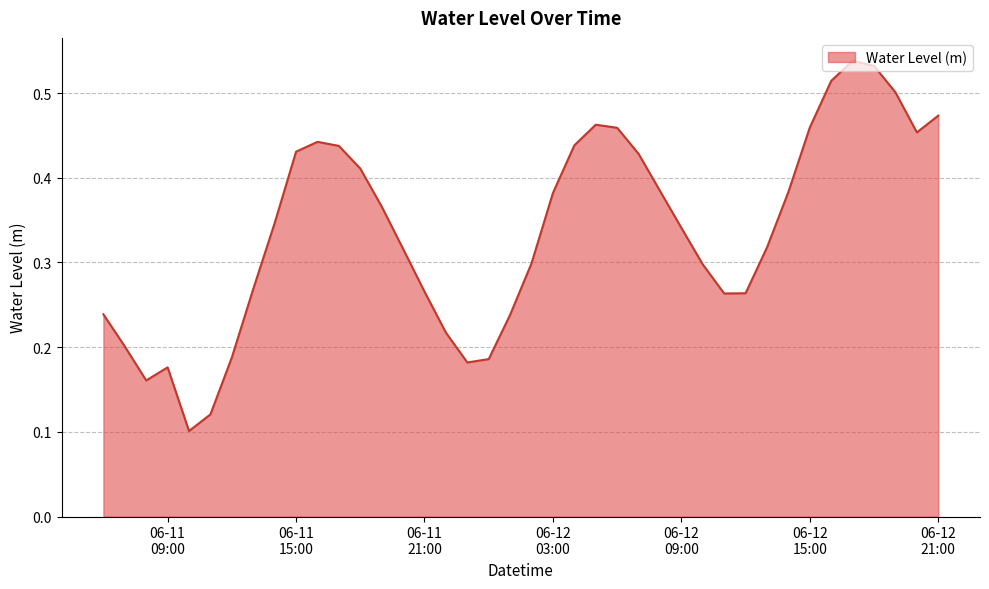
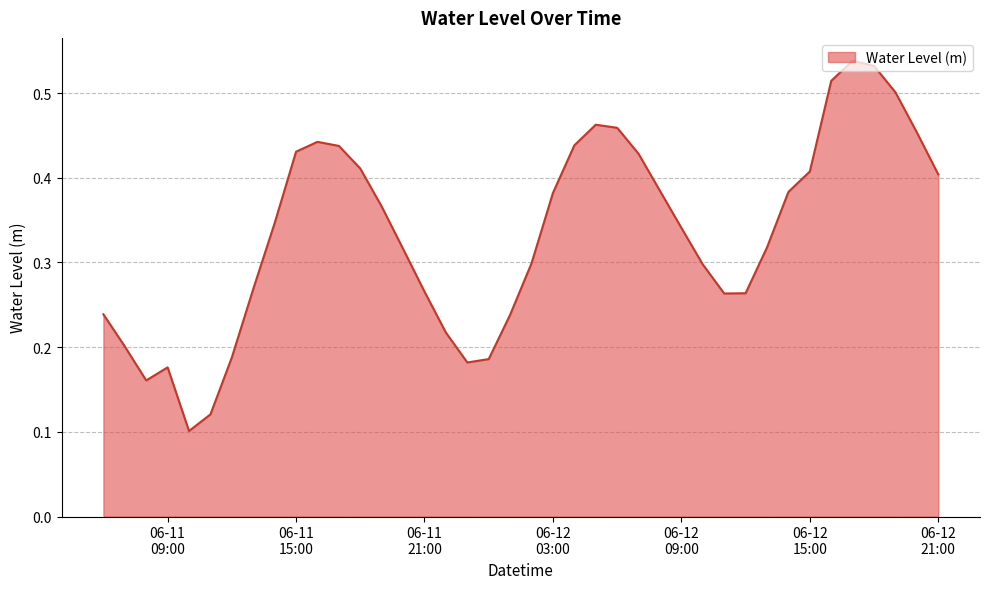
  {
    "06-11 09:00": 0.18,
    "06-11 15:00": 0.43,
    "06-11 21:00": 0.27,
    "06-12 03:00": 0.38,
    "06-12 09:00": 0.34,
-   "06-12 15:00": 0.46,
-   "06-12 21:00": 0.47
+   "06-12 15:00": 0.41,
+   "06-12 21:00": 0.40
  }
